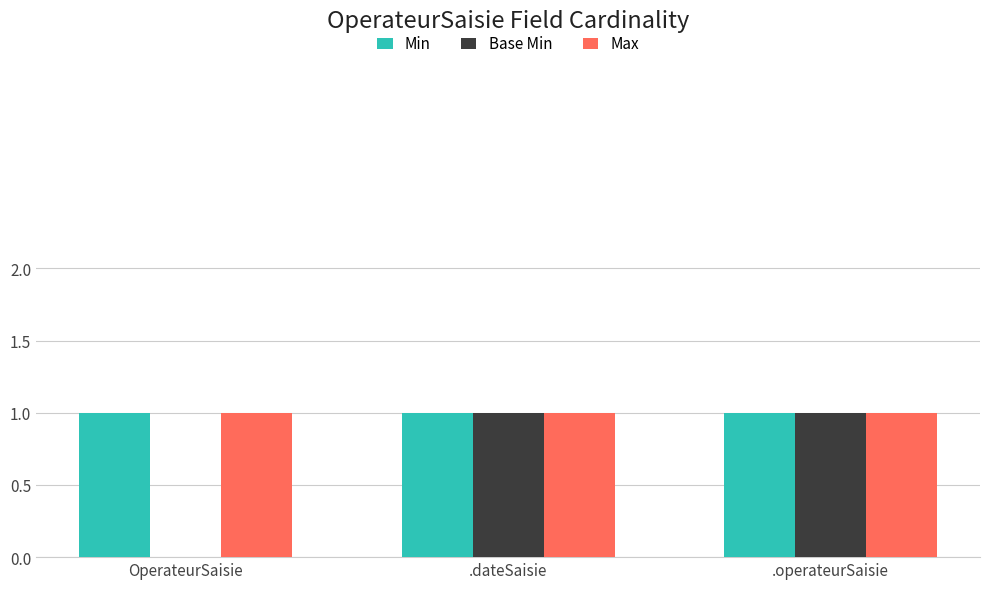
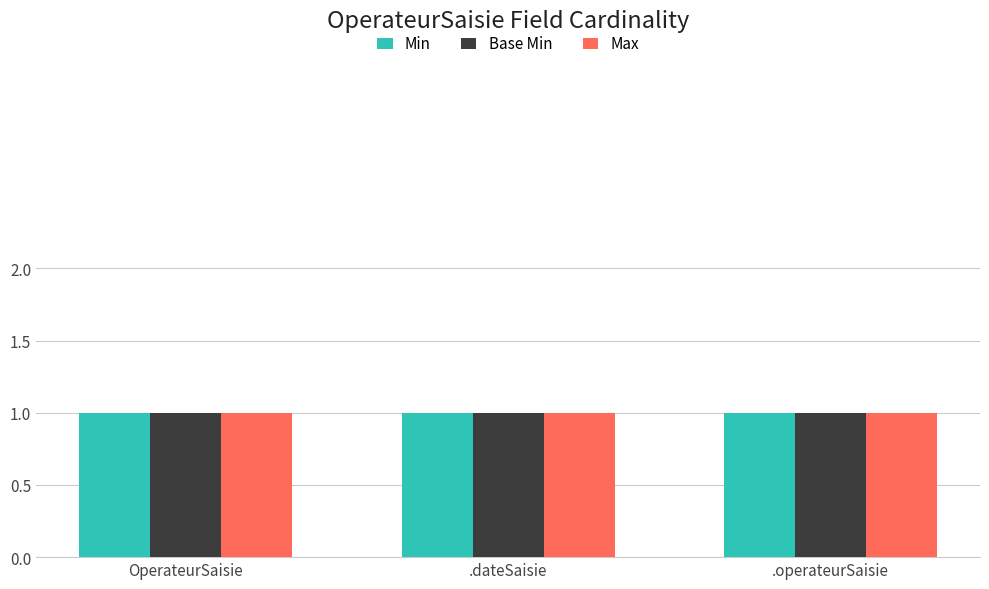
  {
    "Min": {
      "OperateurSaisie": 1,
      ".dateSaisie": 1,
      ".operateurSaisie": 1
    },
    "Base Min": {
-     "OperateurSaisie": 0,
+     "OperateurSaisie": 1,
      ".dateSaisie": 1,
      ".operateurSaisie": 1
    },
    "Max": {
      "OperateurSaisie": 1,
      ".dateSaisie": 1,
      ".operateurSaisie": 1
    }
  }
